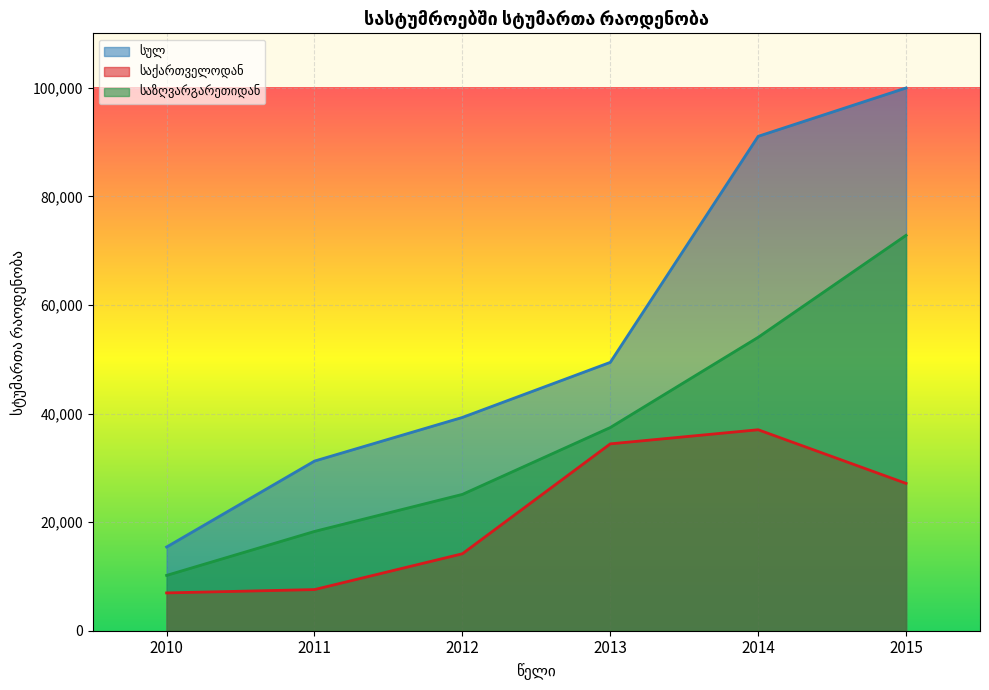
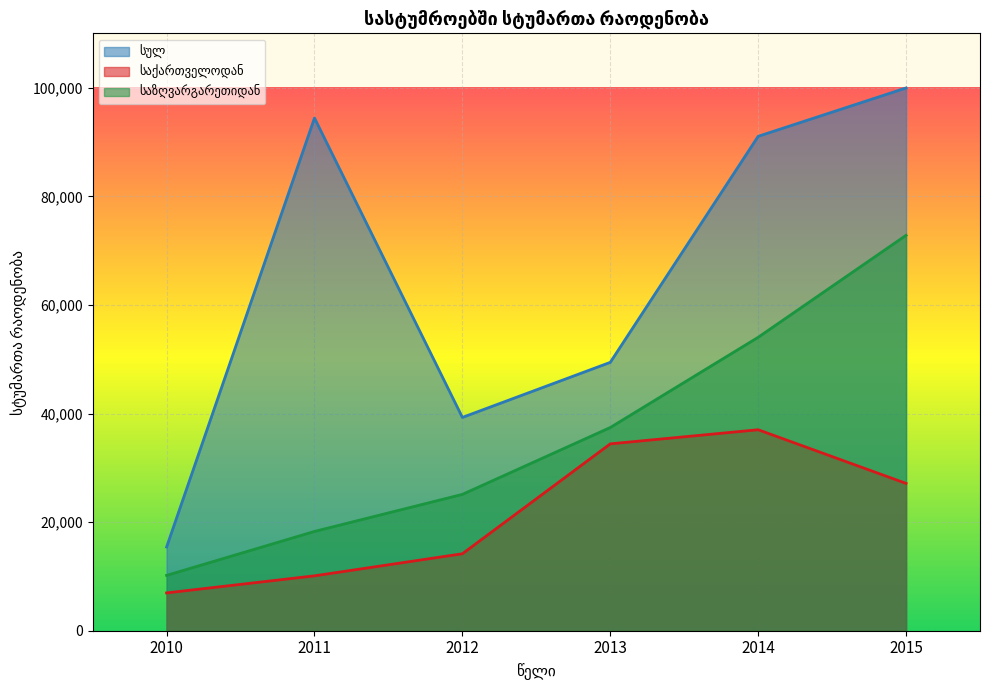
  {
    "სულ": {
      "2010": "15,000",
-     "2011": "31,000",
+     "2011": "94,000",
      "2012": "39,000",
      "2013": "49,000",
      "2014": "91,000",
      "2015": "100,000"
    },
    "საქართველოდან": {
      "2010": "7,000",
-     "2011": "8,000",
+     "2011": "10,000",
      "2012": "14,000",
      "2013": "34,000",
      "2014": "37,000",
      "2015": "27,000"
    },
    "საზღვარგარეთიდან": {
      "2010": "10,000",
      "2011": "18,000",
      "2012": "25,000",
      "2013": "37,000",
      "2014": "54,000",
      "2015": "73,000"
    }
  }
